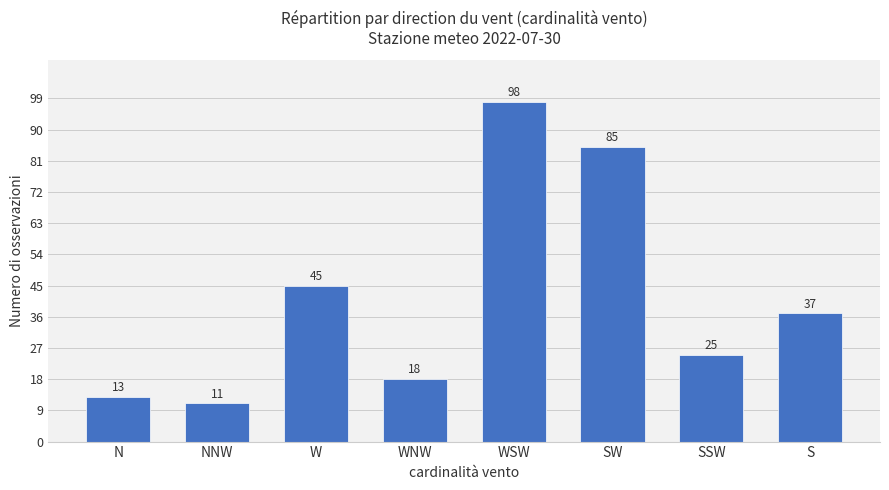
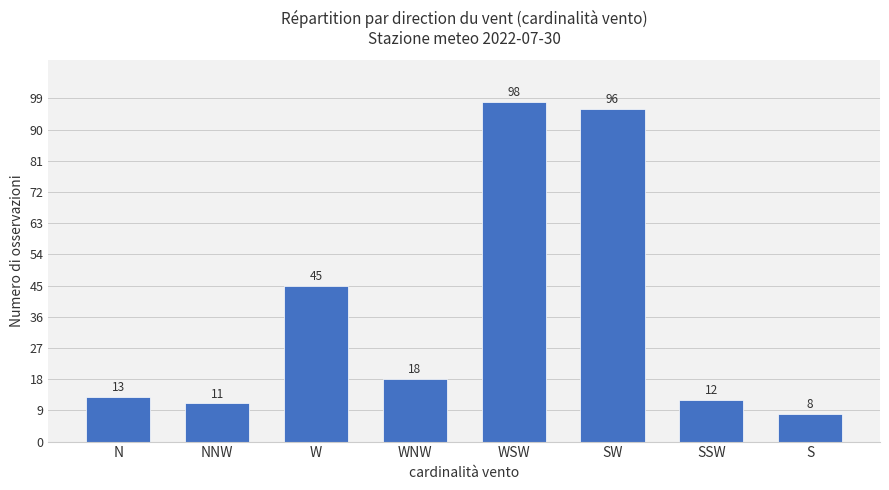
  {
    "N": 13,
    "NNW": 11,
    "W": 45,
    "WNW": 18,
    "WSW": 98,
-   "SW": 85,
-   "SSW": 25,
-   "S": 37
+   "SW": 96,
+   "SSW": 12,
+   "S": 8
  }
